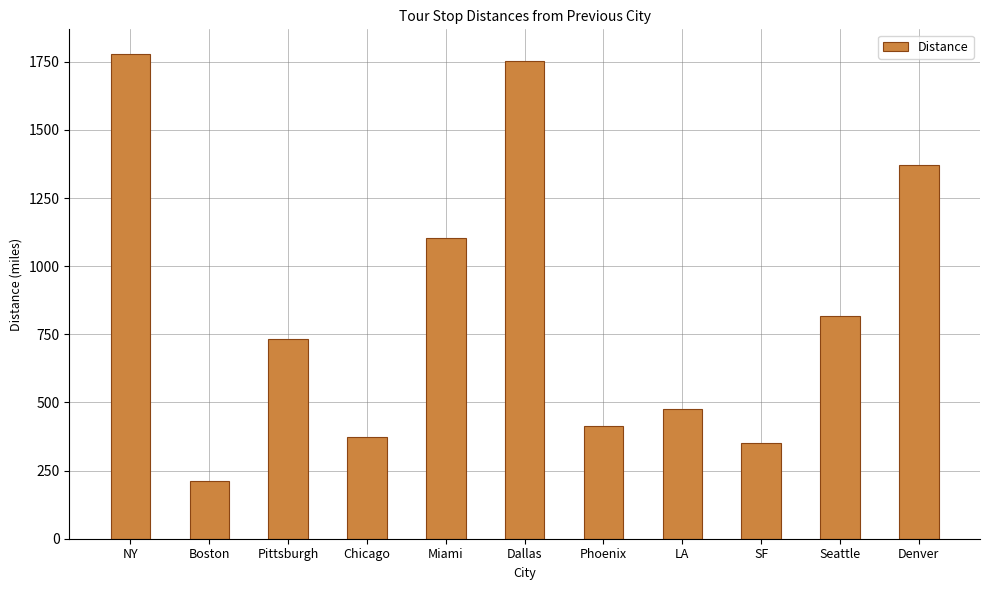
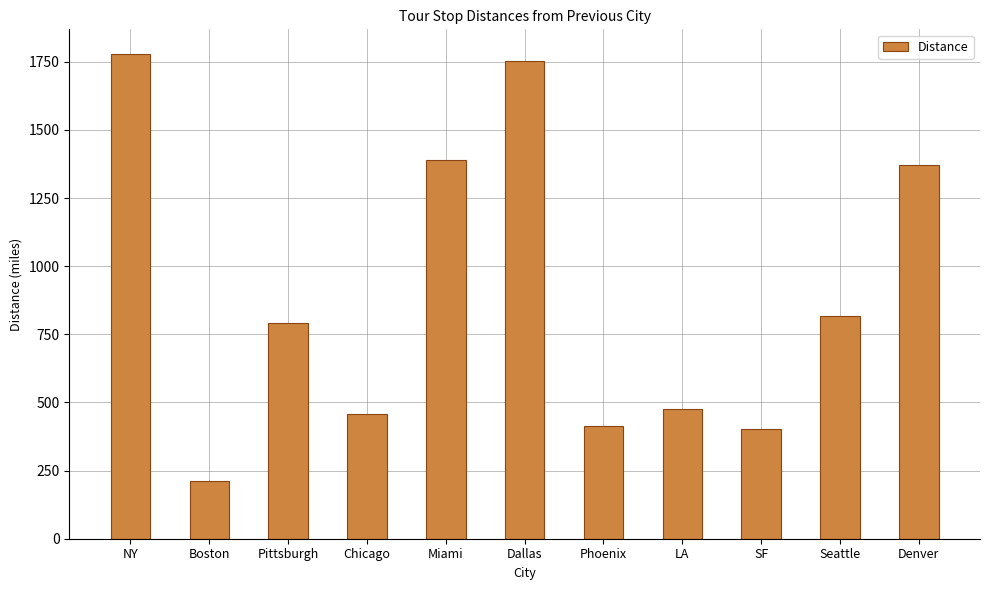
  {
    "NY": 1780,
    "Boston": 210,
-   "Pittsburgh": 730,
-   "Chicago": 370,
-   "Miami": 1100,
+   "Pittsburgh": 790,
+   "Chicago": 460,
+   "Miami": 1390,
    "Dallas": 1750,
    "Phoenix": 410,
    "LA": 480,
-   "SF": 350,
+   "SF": 400,
    "Seattle": 820,
    "Denver": 1370
  }
